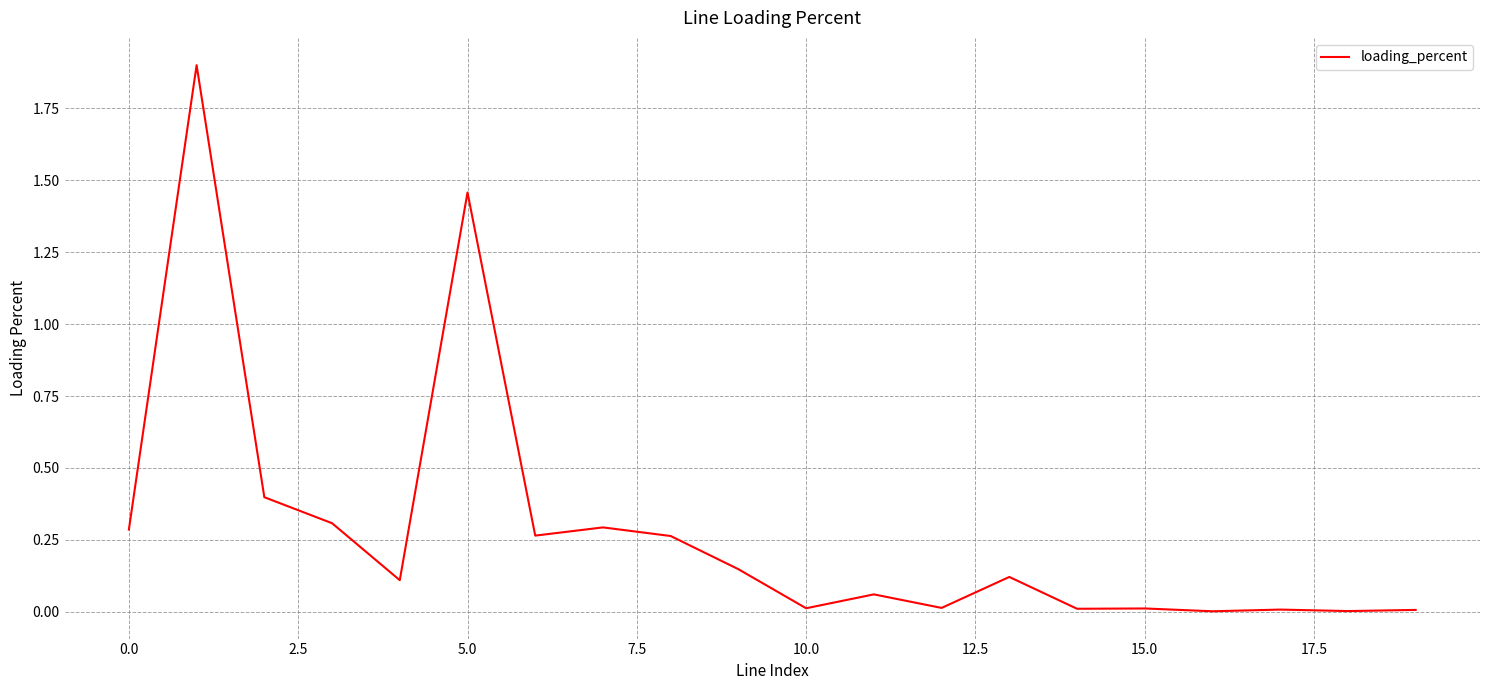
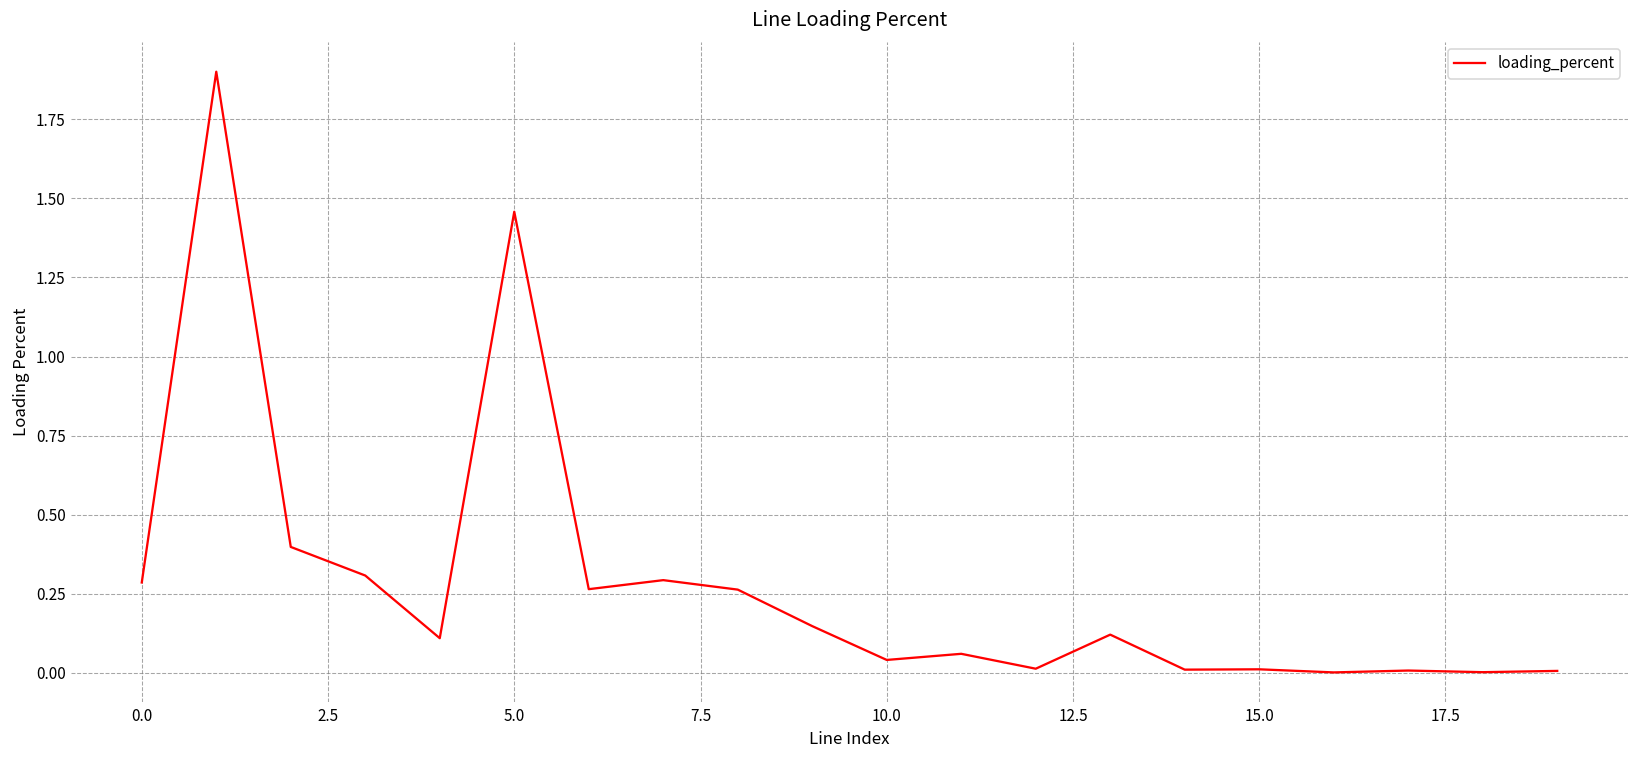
  {
    "0.0": 0.29,
    "5.0": 1.46,
-   "10.0": 0.01,
+   "10.0": 0.04,
    "15.0": 0.01
  }
